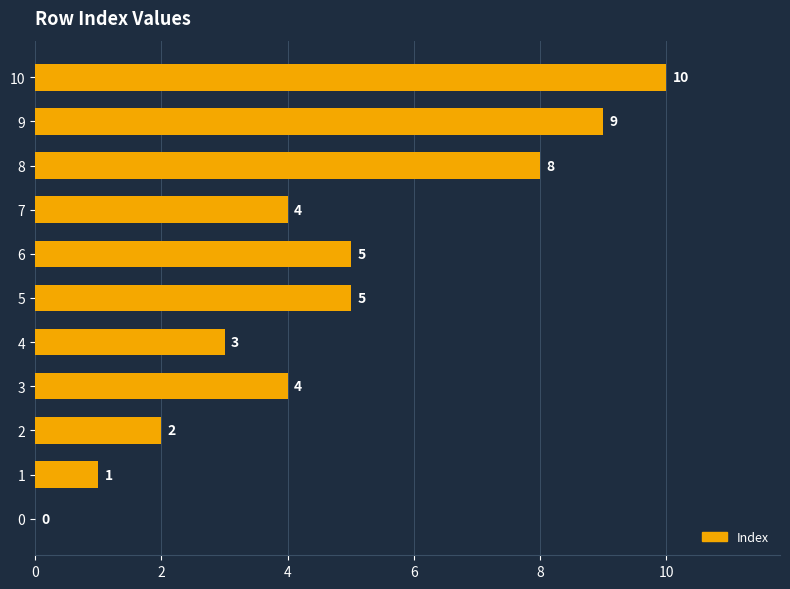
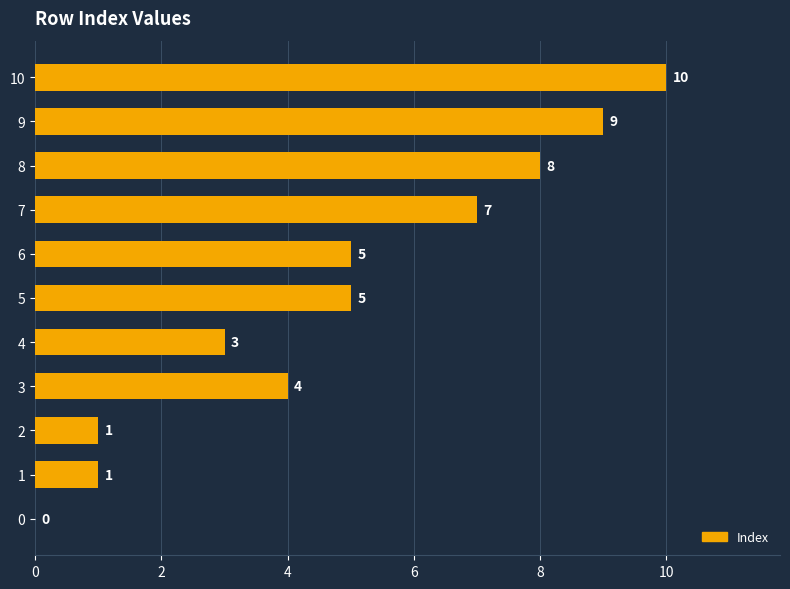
  {
    "10": 10,
    "9": 9,
    "8": 8,
-   "7": 4,
+   "7": 7,
    "6": 5,
    "5": 5,
    "4": 3,
    "3": 4,
-   "2": 2,
+   "2": 1,
    "1": 1,
    "0": 0
  }
